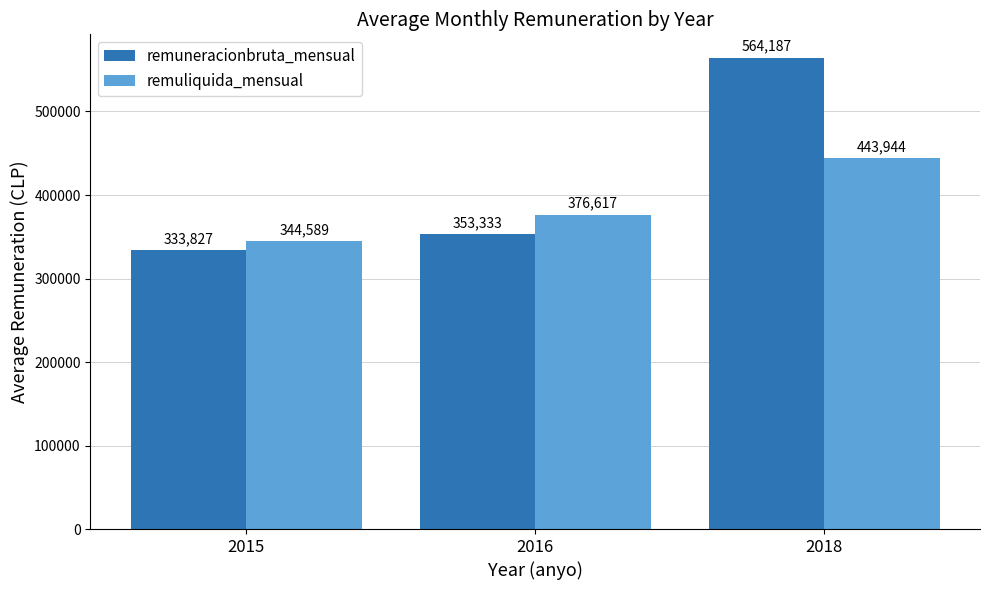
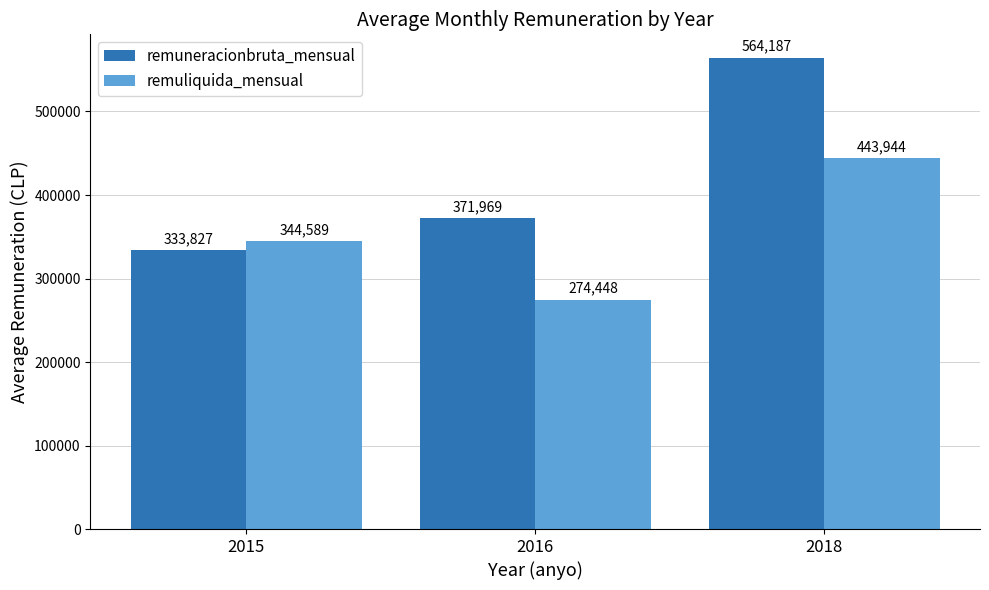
  {
    "remuneracionbruta_mensual": {
      "2015": "333,827",
-     "2016": "353,333",
+     "2016": "371,969",
      "2018": "564,187"
    },
    "remuliquida_mensual": {
      "2015": "344,589",
-     "2016": "376,617",
+     "2016": "274,448",
      "2018": "443,944"
    }
  }
